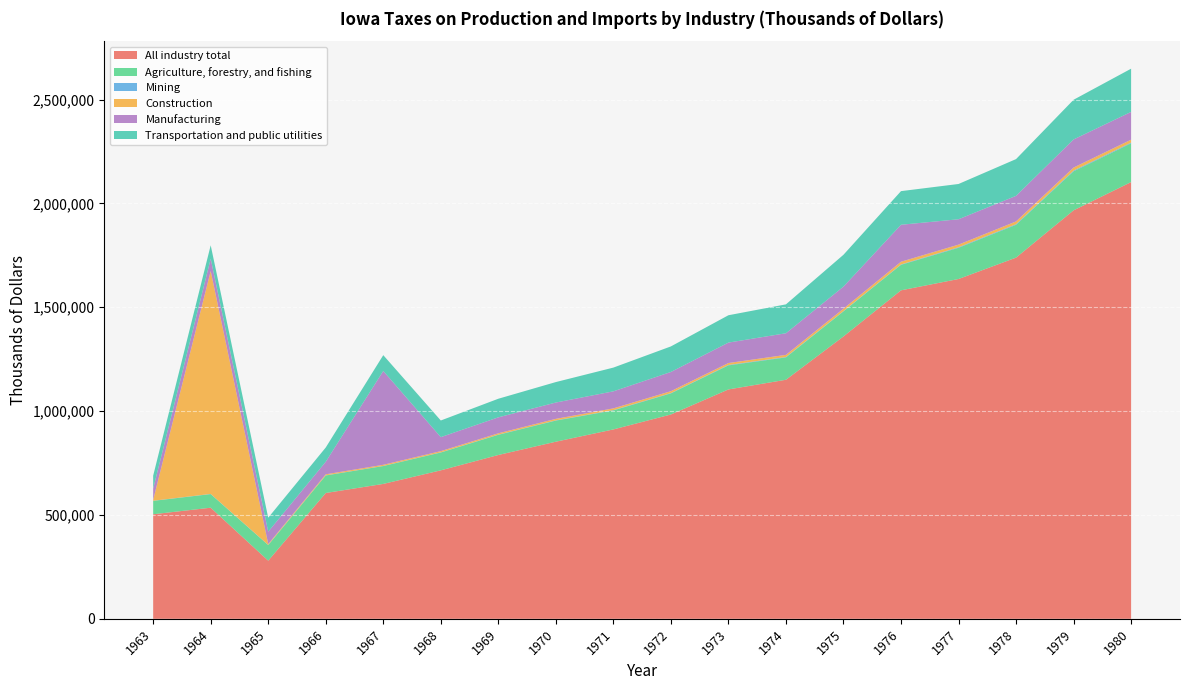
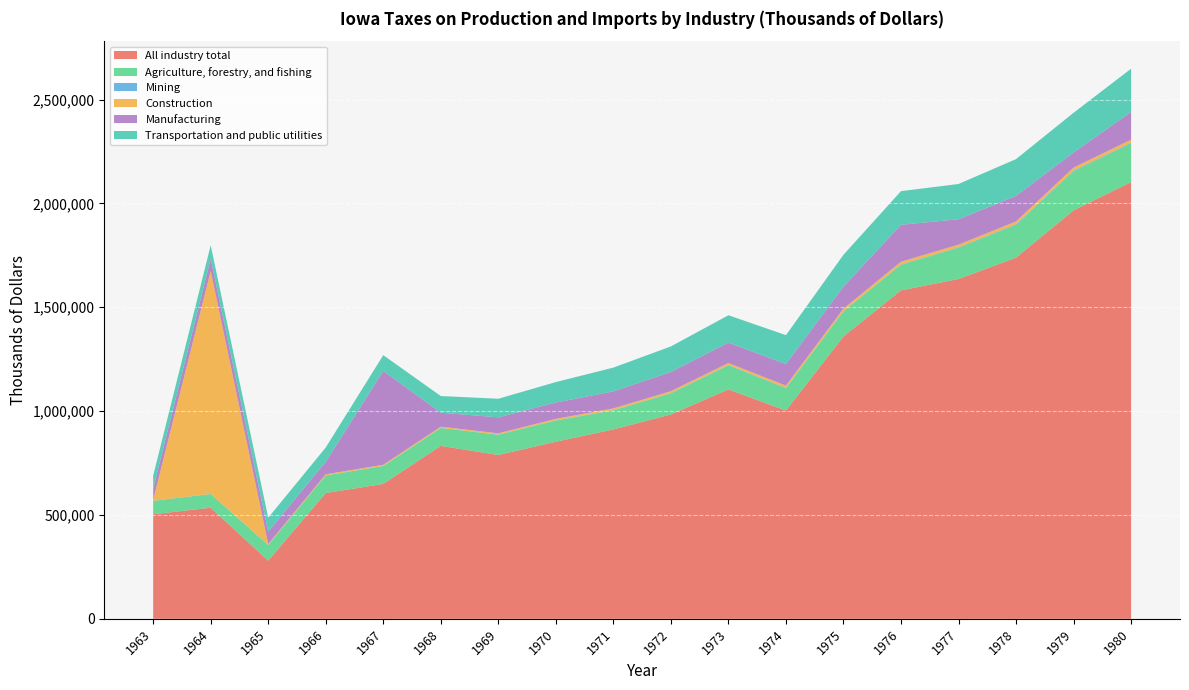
  {
    "All industry total": {
      "1963": "500,000",
      "1964": "530,000",
      "1965": "280,000",
      "1966": "610,000",
      "1967": "650,000",
-     "1968": "710,000",
+     "1968": "830,000",
      "1969": "790,000",
      "1970": "850,000",
      "1971": "910,000",
      "1972": "980,000",
      "1973": "1,100,000",
-     "1974": "1,150,000",
+     "1974": "1,000,000",
      "1975": "1,360,000",
      "1976": "1,580,000",
      "1977": "1,640,000",
      "1978": "1,740,000",
      "1979": "1,970,000",
      "1980": "2,100,000"
    },
    "Construction": {
      "1964": "1,070,000",
      "1976": "10,000",
      "1977": "10,000",
      "1978": "10,000",
      "1979": "10,000",
      "1980": "10,000"
    },
    "Manufacturing": {
      "1963": "50,000",
      "1964": "60,000",
      "1965": "60,000",
      "1966": "60,000",
      "1967": "450,000",
      "1968": "70,000",
      "1969": "80,000",
      "1970": "80,000",
      "1971": "80,000",
      "1972": "90,000",
      "1973": "100,000",
      "1974": "100,000",
      "1975": "110,000",
      "1976": "180,000",
      "1977": "120,000",
      "1978": "120,000",
-     "1979": "140,000",
+     "1979": "70,000",
      "1980": "130,000"
    }
  }
